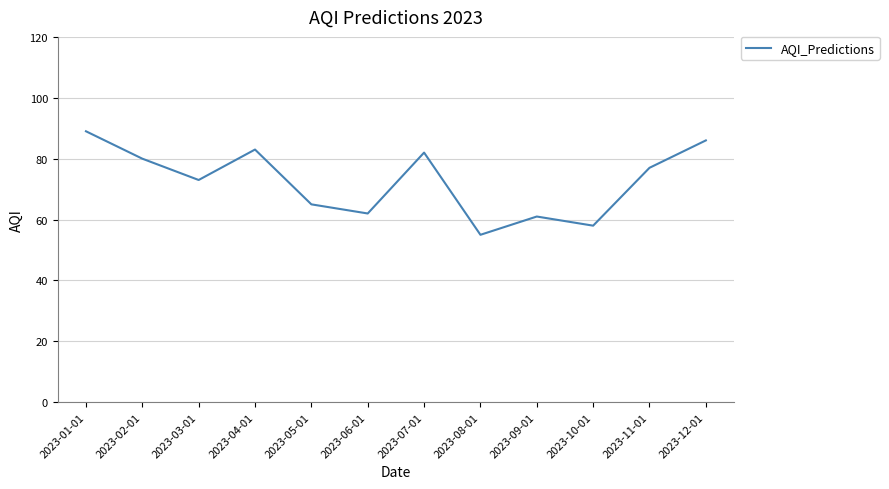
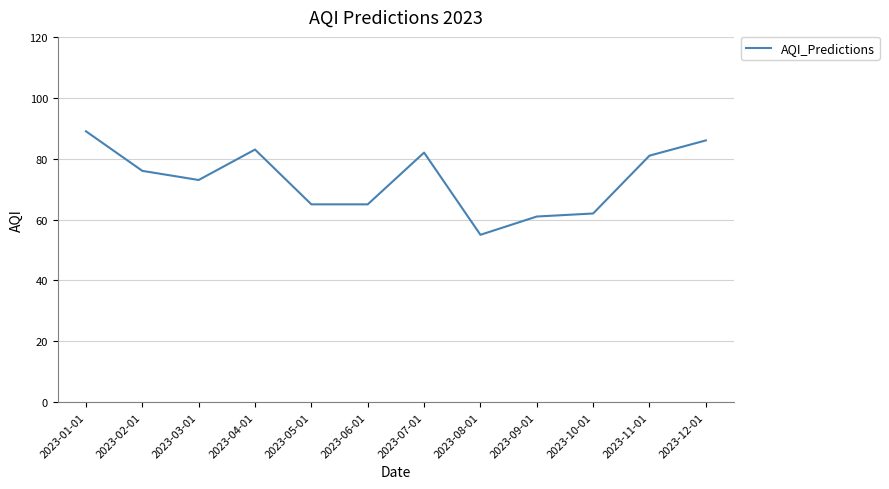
  {
    "2023-01-01": 89,
-   "2023-02-01": 80,
+   "2023-02-01": 76,
    "2023-03-01": 73,
    "2023-04-01": 83,
    "2023-05-01": 65,
-   "2023-06-01": 62,
+   "2023-06-01": 65,
    "2023-07-01": 82,
    "2023-08-01": 55,
    "2023-09-01": 61,
-   "2023-10-01": 58,
-   "2023-11-01": 77,
+   "2023-10-01": 62,
+   "2023-11-01": 81,
    "2023-12-01": 86
  }
